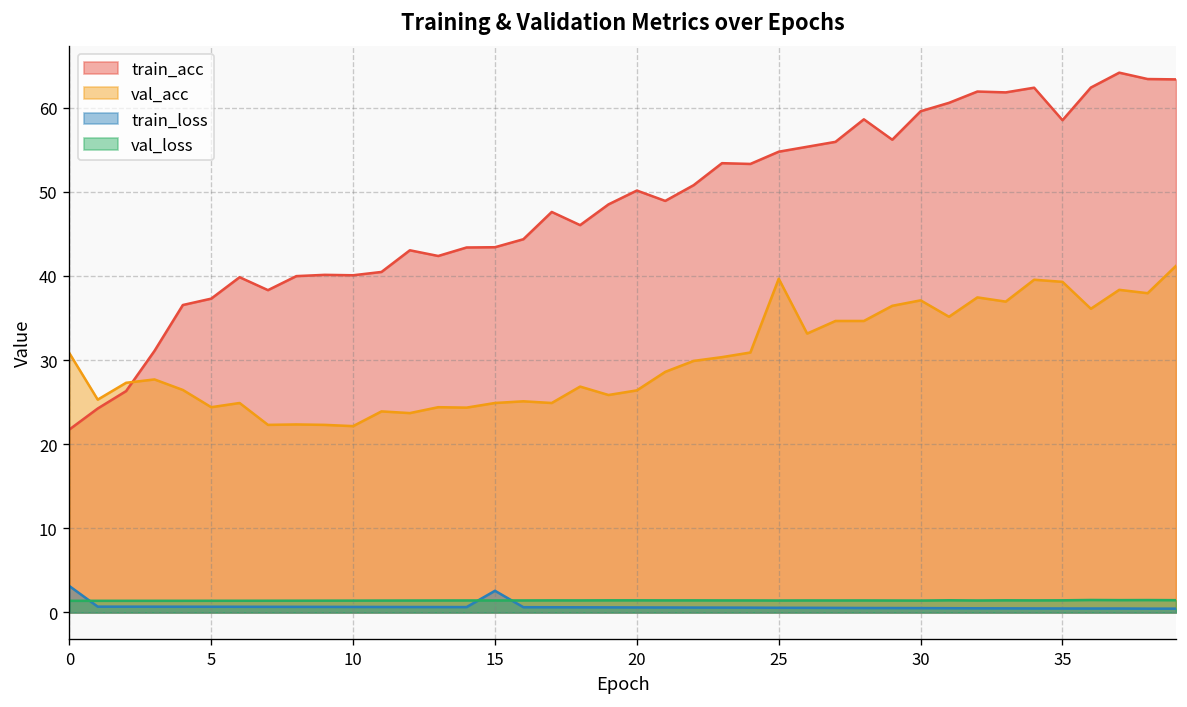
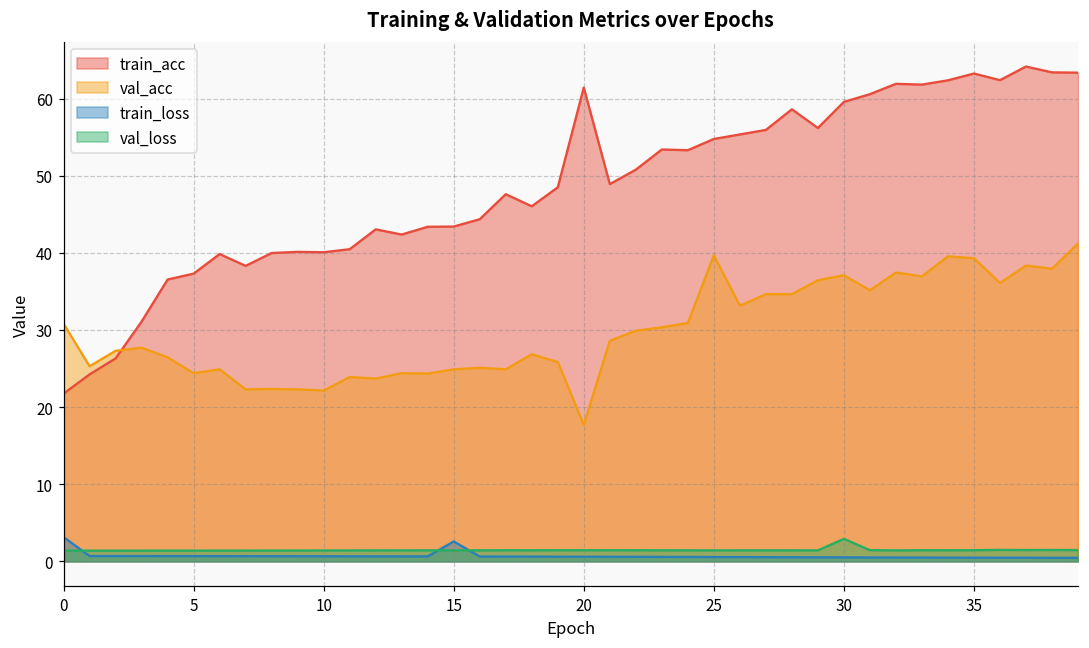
  {
    "train_acc": {
      "0": 22,
      "5": 37,
      "10": 40,
      "15": 43,
-     "20": 50,
+     "20": 61,
      "25": 55,
      "30": 60,
-     "35": 59
+     "35": 63
    },
    "val_acc": {
      "0": 31,
      "5": 24,
      "10": 22,
      "15": 25,
-     "20": 26,
+     "20": 18,
      "25": 40,
      "30": 37,
      "35": 39
    },
    "train_loss": {
      "0": 3,
      "5": 1,
      "10": 1,
      "15": 3,
      "20": 1,
      "25": 1,
      "30": 1,
      "35": 0
    },
    "val_loss": {
      "0": 1,
      "5": 1,
      "10": 1,
      "15": 1,
      "20": 1,
      "25": 1,
-     "30": 1,
+     "30": 3,
      "35": 1
    }
  }
